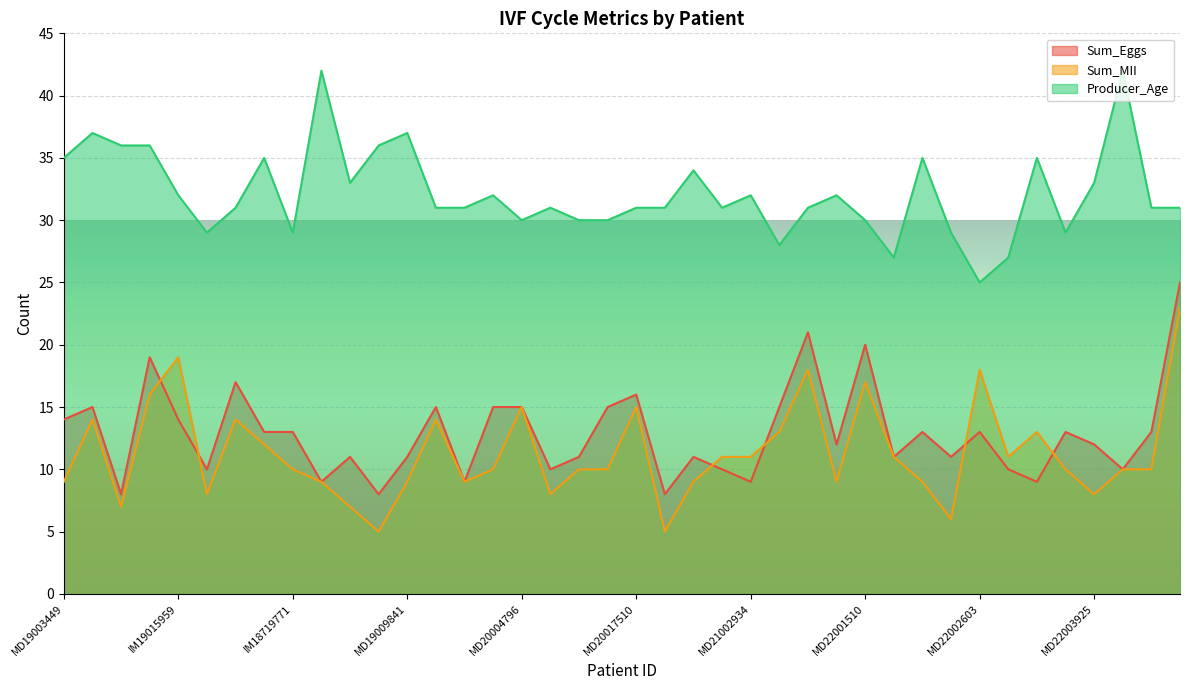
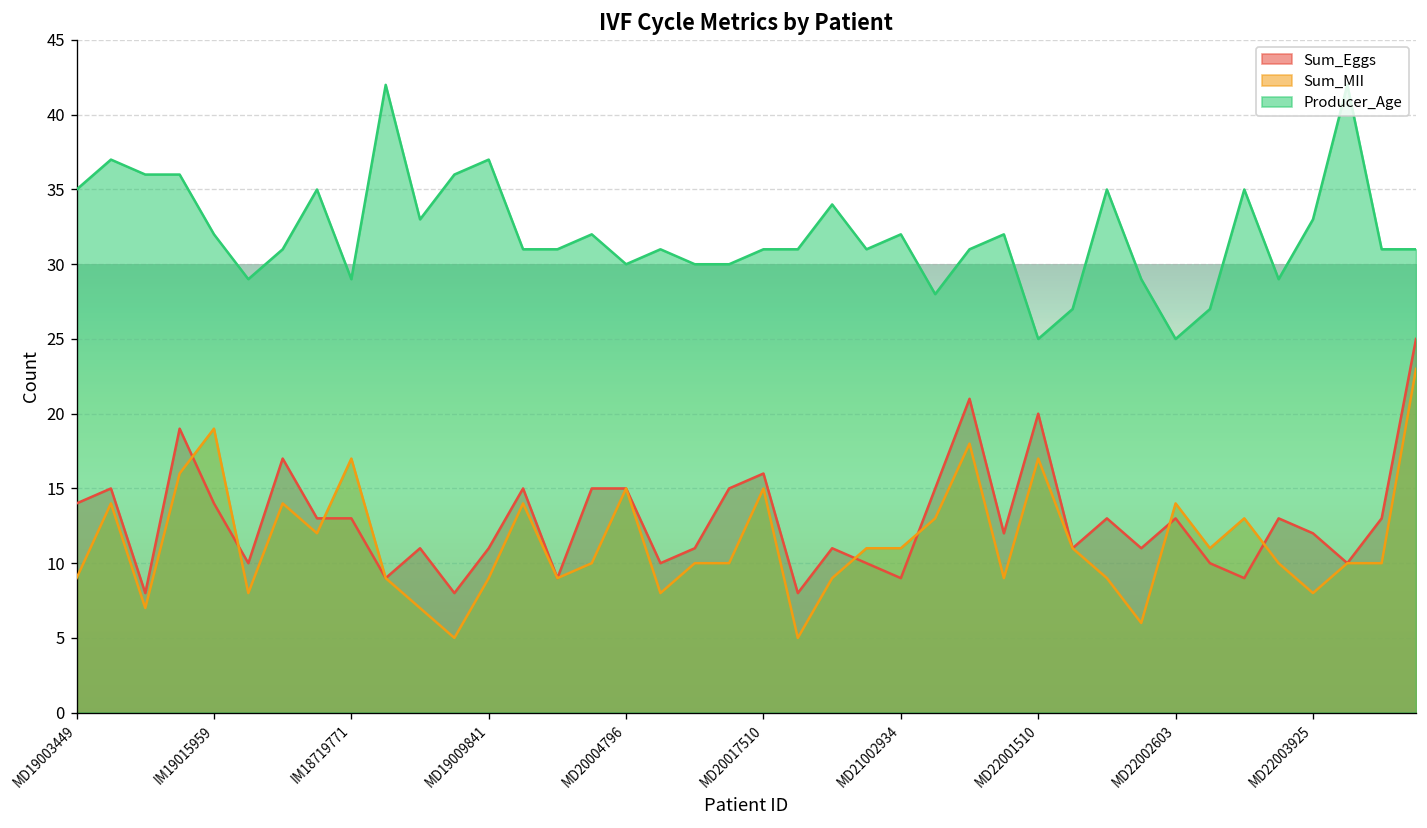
  {
    "Sum_Eggs": {
      "MD19003449": 14,
      "IM19015959": 14,
      "IM18719771": 13,
      "MD19009841": 11,
      "MD20017510": 16,
      "MD21002934": 9,
      "MD22001510": 20,
      "MD22002603": 13,
      "MD22003925": 12
    },
    "Sum_MII": {
      "MD19003449": 9,
      "IM19015959": 19,
-     "IM18719771": 10,
+     "IM18719771": 17,
      "MD19009841": 9,
      "MD20017510": 15,
      "MD21002934": 11,
      "MD22001510": 17,
-     "MD22002603": 18,
+     "MD22002603": 14,
      "MD22003925": 8
    },
    "Producer_Age": {
      "MD19003449": 35,
      "IM19015959": 32,
      "IM18719771": 29,
      "MD19009841": 37,
      "MD20004796": 30,
      "MD20017510": 31,
      "MD21002934": 32,
-     "MD22001510": 30,
+     "MD22001510": 25,
      "MD22002603": 25,
      "MD22003925": 33
    }
  }
